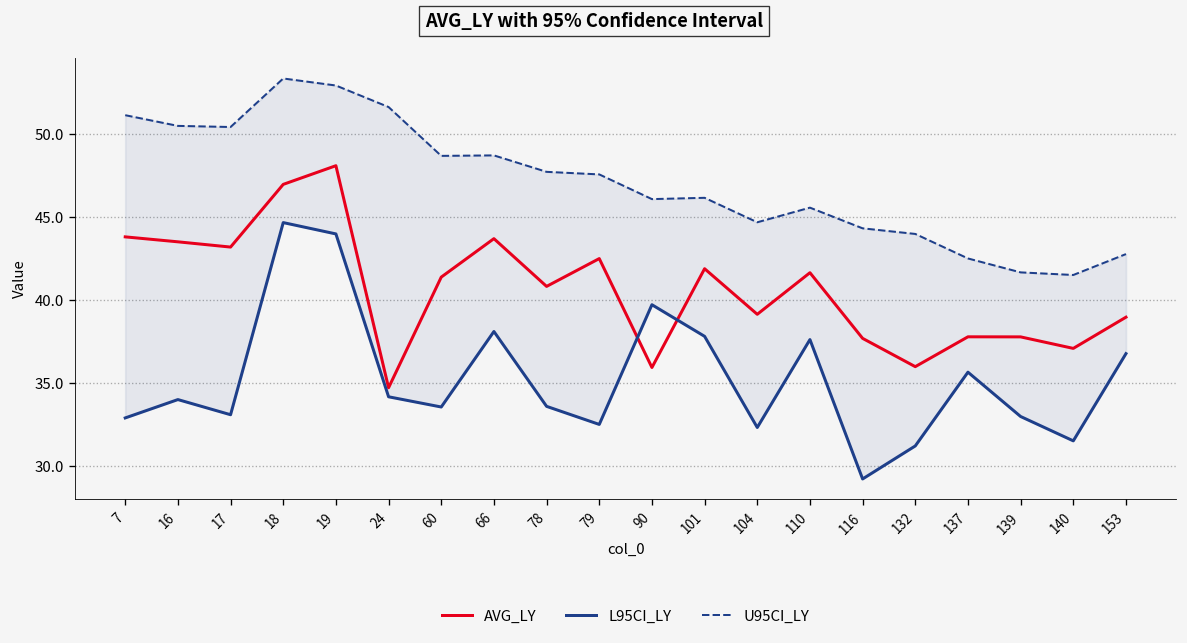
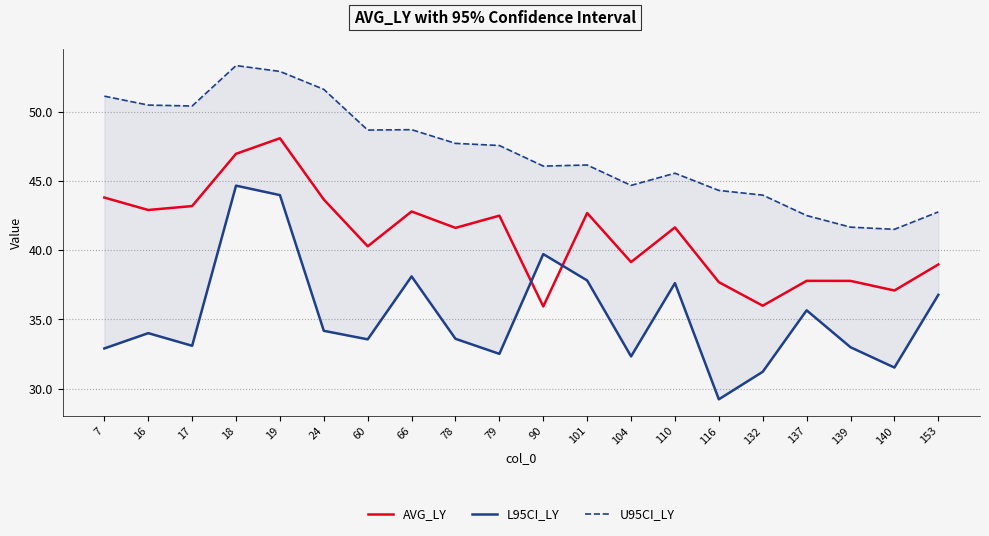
  {
    "AVG_LY": {
      "7": 43.8,
-     "16": 43.5,
+     "16": 42.9,
      "17": 43.2,
      "18": 47.0,
      "19": 48.1,
-     "24": 34.7,
-     "60": 41.4,
-     "66": 43.7,
-     "78": 40.8,
+     "24": 43.7,
+     "60": 40.3,
+     "66": 42.8,
+     "78": 41.6,
      "79": 42.5,
      "90": 35.9,
-     "101": 41.9,
+     "101": 42.7,
      "104": 39.1,
      "110": 41.7,
      "116": 37.7,
      "132": 36.0,
      "137": 37.8,
      "139": 37.8,
      "140": 37.1,
      "153": 39.0
    }
  }
